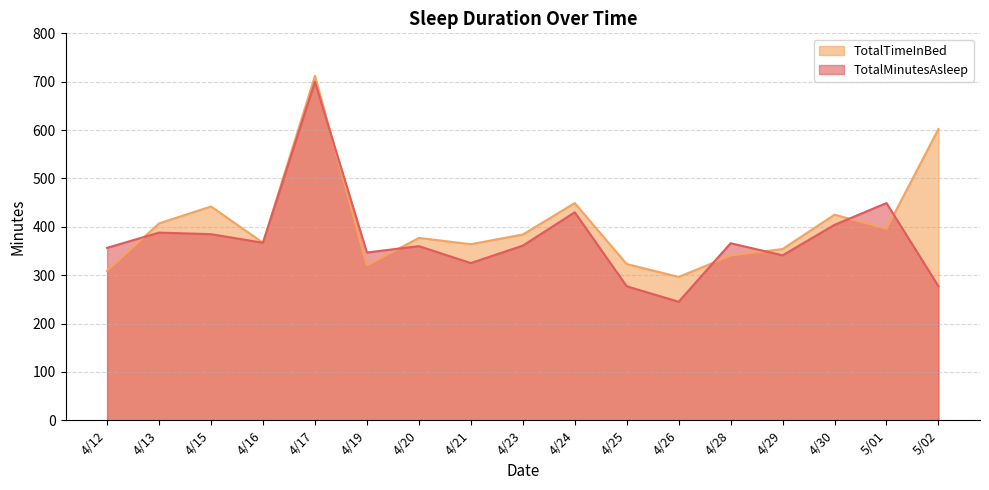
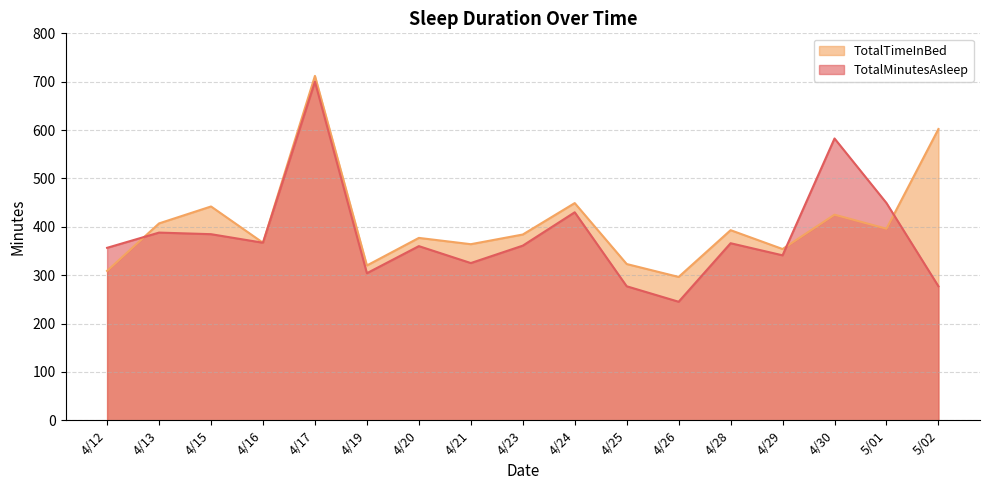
  {
    "TotalTimeInBed": {
      "4/12": 310,
      "4/13": 410,
      "4/15": 440,
      "4/17": 710,
      "4/19": 320,
      "4/20": 380,
      "4/21": 360,
      "4/23": 380,
      "4/24": 450,
      "4/25": 320,
      "4/26": 300,
-     "4/28": 340,
+     "4/28": 390,
      "4/29": 350,
      "4/30": 430,
      "5/01": 400,
      "5/02": 600
    },
    "TotalMinutesAsleep": {
      "4/12": 360,
      "4/13": 390,
      "4/15": 380,
      "4/17": 700,
-     "4/19": 350,
+     "4/19": 300,
      "4/20": 360,
      "4/21": 330,
      "4/23": 360,
      "4/24": 430,
      "4/25": 280,
      "4/26": 250,
      "4/28": 370,
      "4/29": 340,
-     "4/30": 400,
+     "4/30": 580,
      "5/01": 450,
      "5/02": 280
    }
  }
